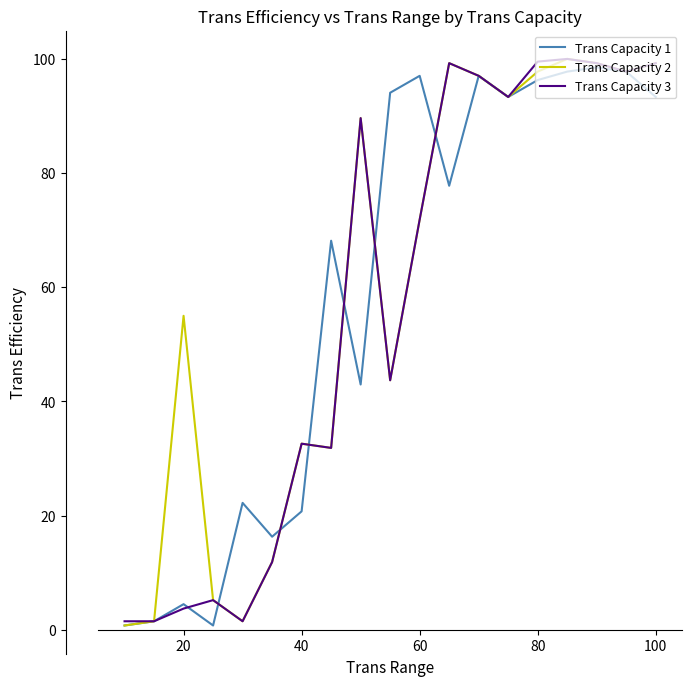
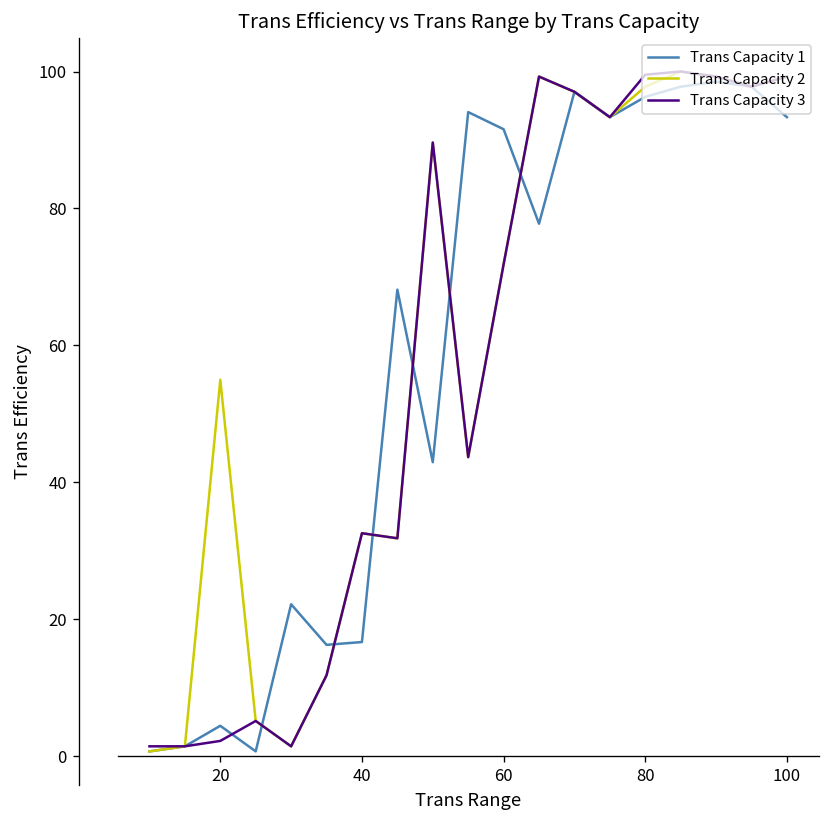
  {
    "Trans Capacity 1": {
      "20": 4,
-     "40": 21,
-     "60": 97
+     "40": 17,
+     "60": 92
    },
    "Trans Capacity 2": {
      "20": 55
    },
    "Trans Capacity 3": {
-     "20": 4
+     "20": 2
    }
  }
